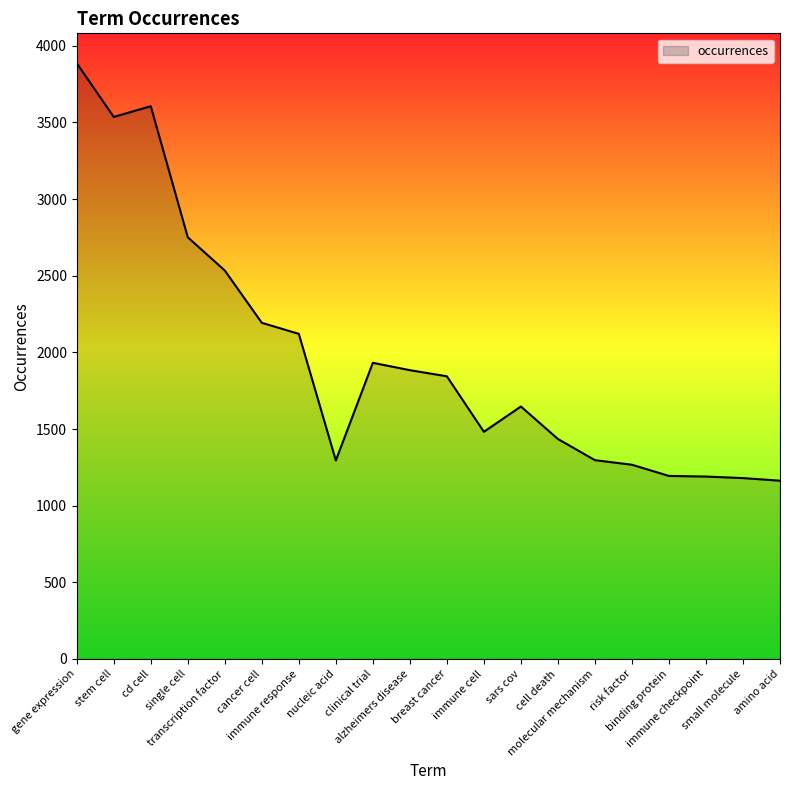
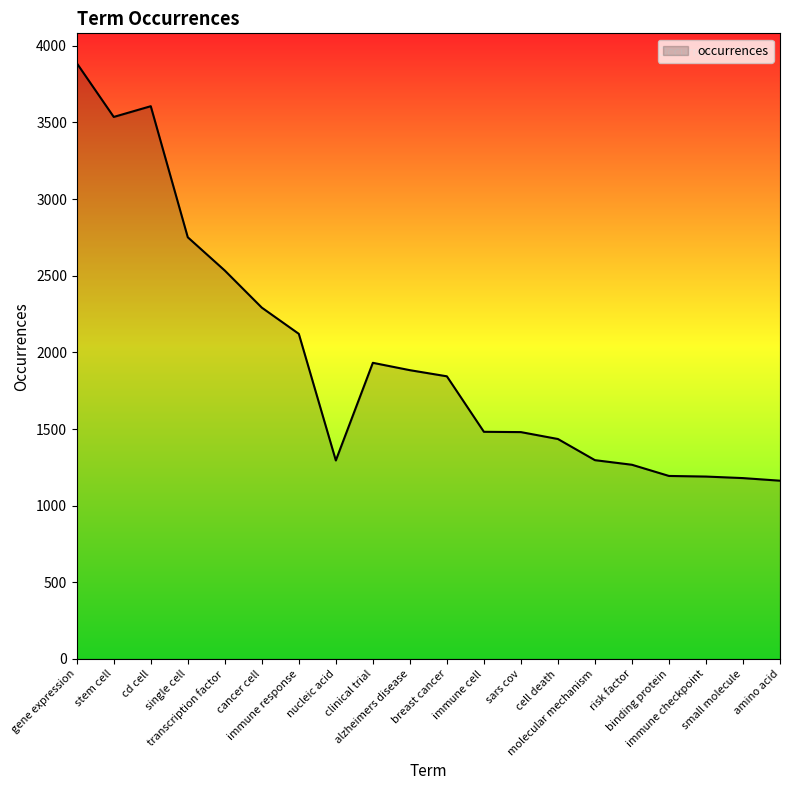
  {
    "gene expression": 3890,
    "stem cell": 3540,
    "cd cell": 3610,
    "single cell": 2750,
    "transcription factor": 2530,
-   "cancer cell": 2190,
+   "cancer cell": 2290,
    "immune response": 2120,
    "nucleic acid": 1300,
    "clinical trial": 1930,
    "alzheimers disease": 1880,
    "breast cancer": 1840,
    "immune cell": 1480,
-   "sars cov": 1650,
+   "sars cov": 1480,
    "cell death": 1440,
    "molecular mechanism": 1300,
    "risk factor": 1270,
    "binding protein": 1190,
    "immune checkpoint": 1190,
    "small molecule": 1180,
    "amino acid": 1160
  }
